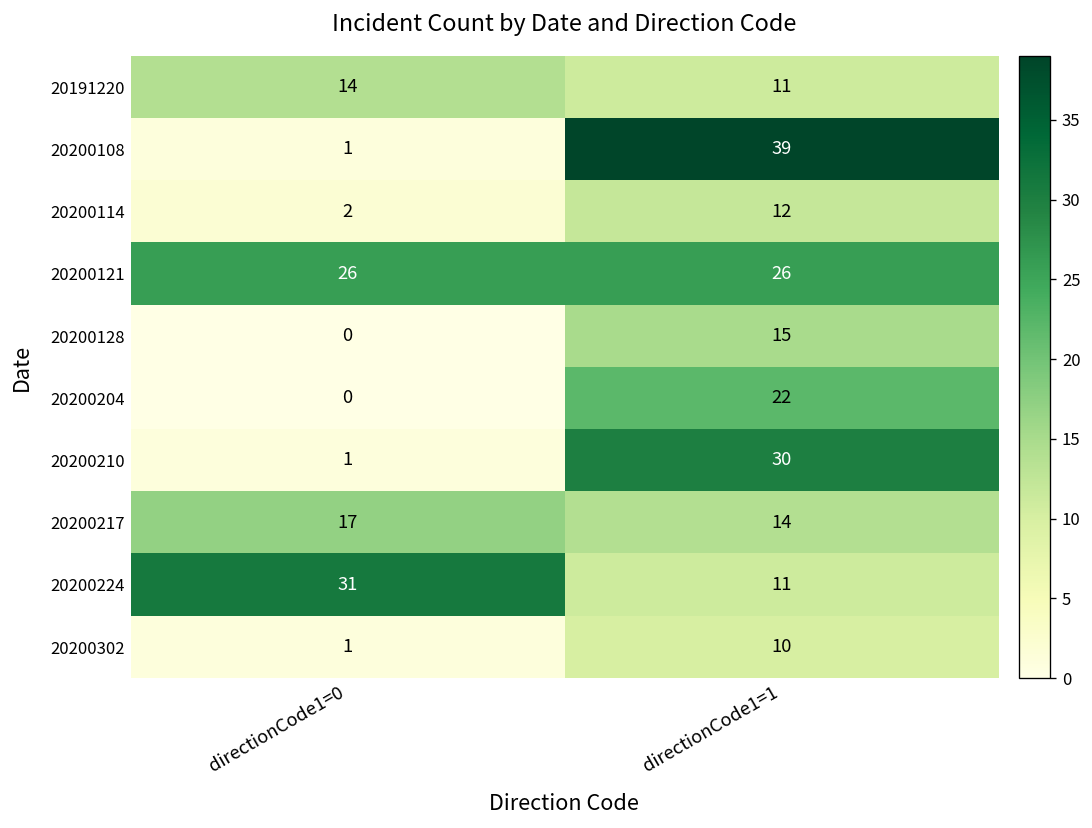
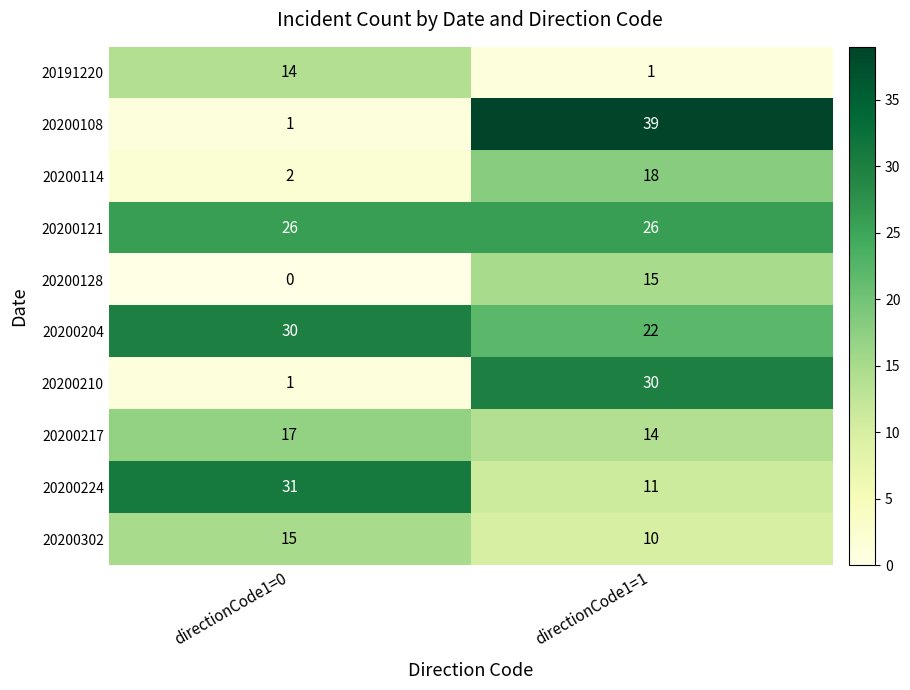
  {
    "20191220": {
      "directionCode1=0": 14,
-     "directionCode1=1": 11
+     "directionCode1=1": 1
    },
    "20200108": {
      "directionCode1=0": 1,
      "directionCode1=1": 39
    },
    "20200114": {
      "directionCode1=0": 2,
-     "directionCode1=1": 12
+     "directionCode1=1": 18
    },
    "20200121": {
      "directionCode1=0": 26,
      "directionCode1=1": 26
    },
    "20200128": {
      "directionCode1=0": 0,
      "directionCode1=1": 15
    },
    "20200204": {
-     "directionCode1=0": 0,
+     "directionCode1=0": 30,
      "directionCode1=1": 22
    },
    "20200210": {
      "directionCode1=0": 1,
      "directionCode1=1": 30
    },
    "20200217": {
      "directionCode1=0": 17,
      "directionCode1=1": 14
    },
    "20200224": {
      "directionCode1=0": 31,
      "directionCode1=1": 11
    },
    "20200302": {
-     "directionCode1=0": 1,
+     "directionCode1=0": 15,
      "directionCode1=1": 10
    }
  }
